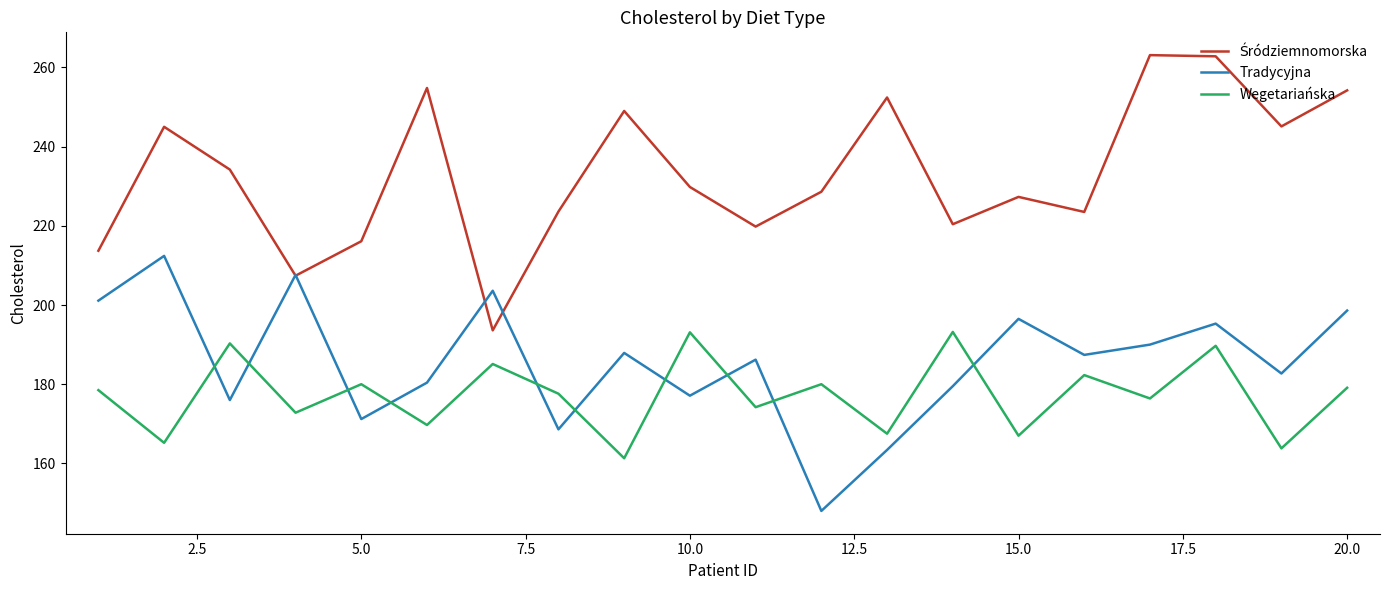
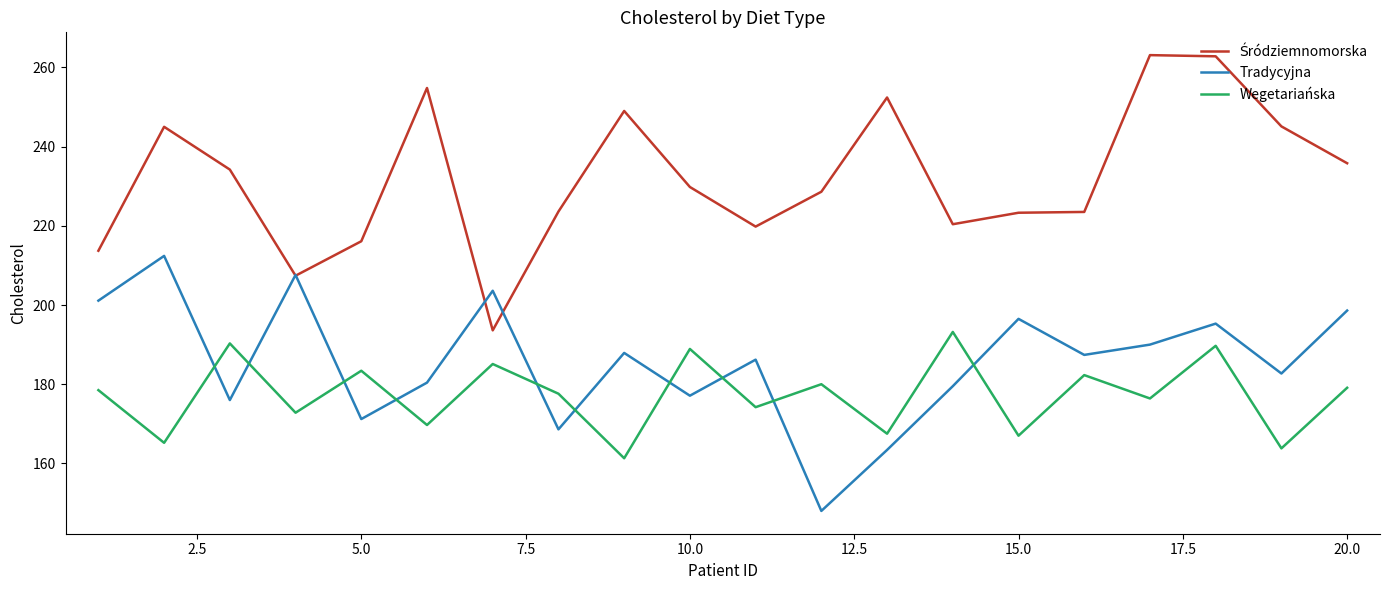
  {
    "Śródziemnomorska": {
      "5.0": 216,
      "10.0": 230,
-     "15.0": 227,
-     "20.0": 254
+     "15.0": 223,
+     "20.0": 236
    },
    "Tradycyjna": {
      "5.0": 171,
      "10.0": 177,
      "15.0": 197,
      "20.0": 199
    },
    "Wegetariańska": {
-     "5.0": 180,
-     "10.0": 193,
+     "5.0": 183,
+     "10.0": 189,
      "15.0": 167,
      "20.0": 179
    }
  }
